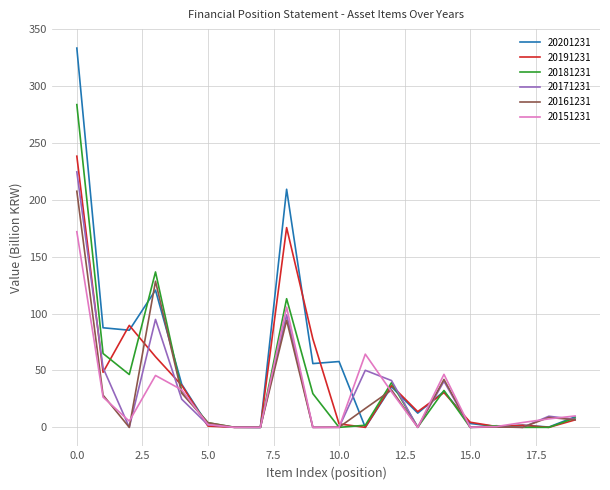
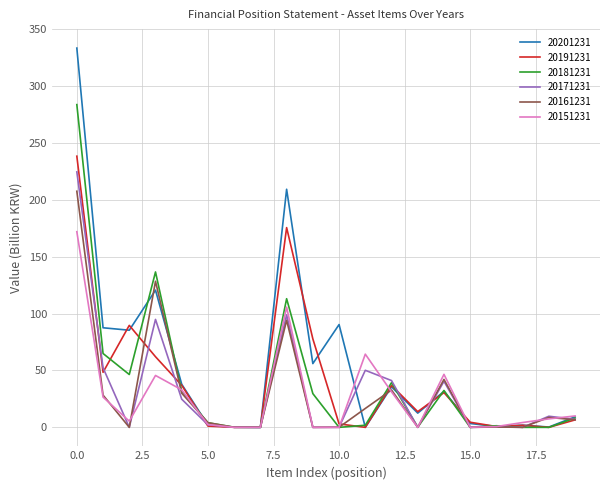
  {
    "20201231": {
      "0.0": 333,
-     "10.0": 58
+     "10.0": 90
    },
    "20191231": {
      "0.0": 238,
      "10.0": 3
    },
    "20181231": {
      "0.0": 284
    },
    "20171231": {
      "0.0": 225
    },
    "20161231": {
      "0.0": 208
    },
    "20151231": {
      "0.0": 172
    }
  }
